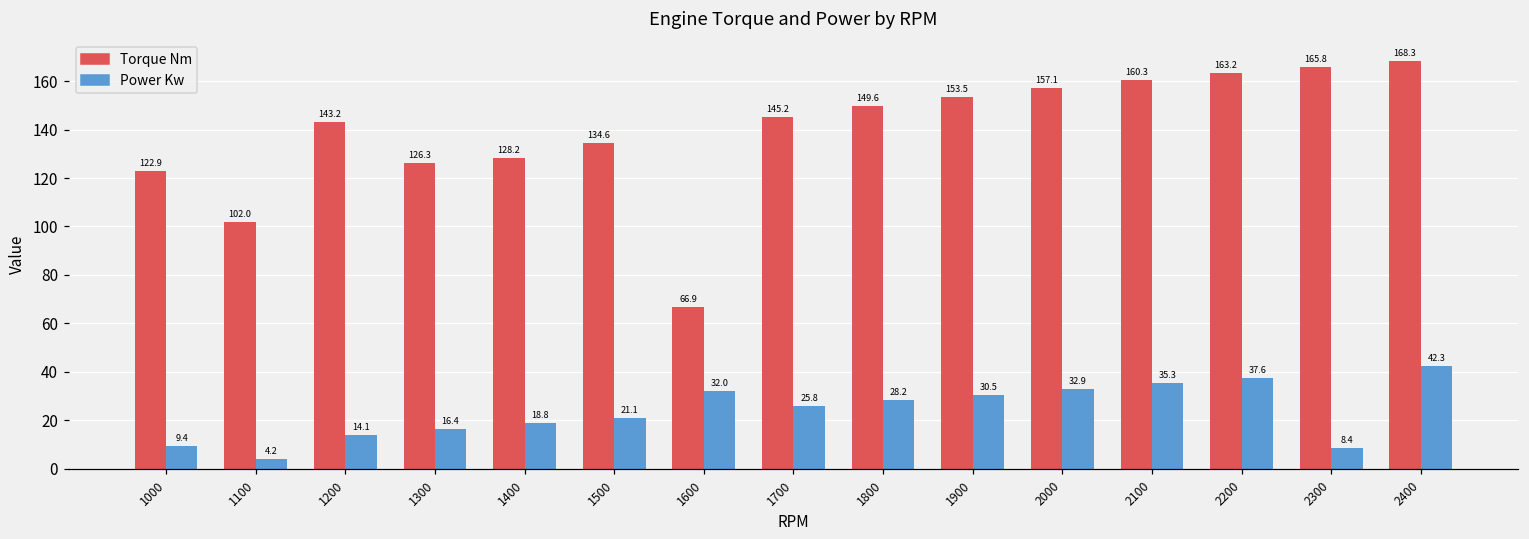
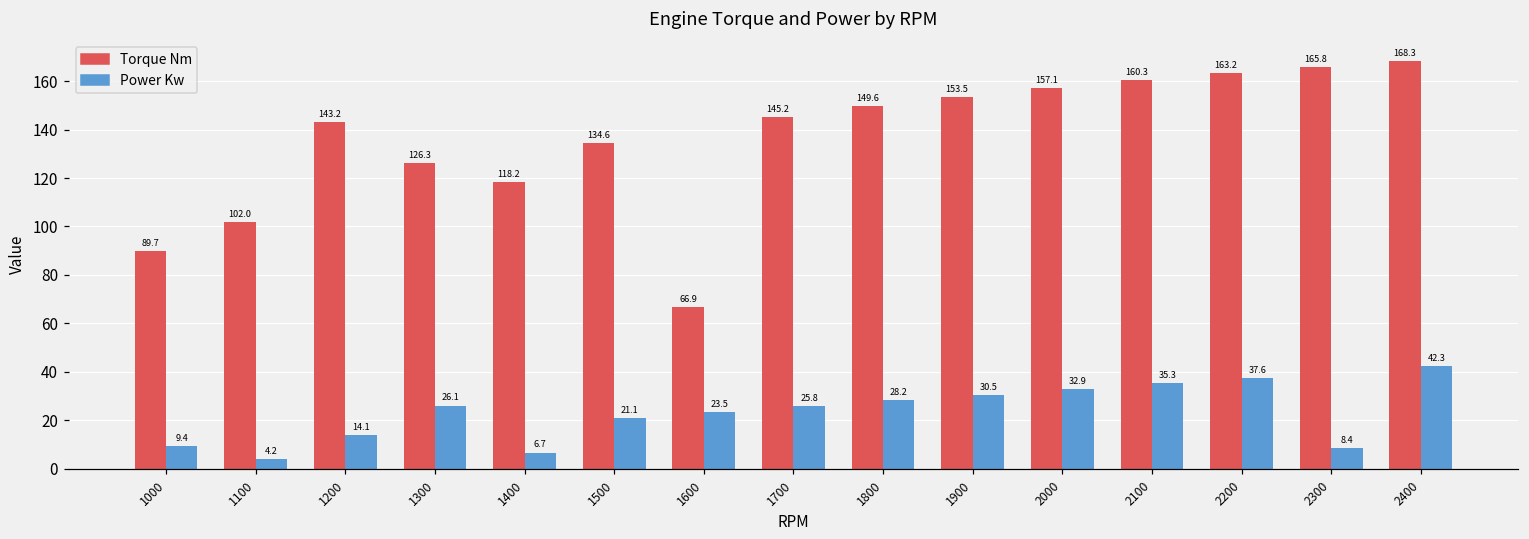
  {
    "Torque Nm": {
-     "1000": 122.9,
+     "1000": 89.7,
      "1100": 102.0,
      "1200": 143.2,
      "1300": 126.3,
-     "1400": 128.2,
+     "1400": 118.2,
      "1500": 134.6,
      "1600": 66.9,
      "1700": 145.2,
      "1800": 149.6,
      "1900": 153.5,
      "2000": 157.1,
      "2100": 160.3,
      "2200": 163.2,
      "2300": 165.8,
      "2400": 168.3
    },
    "Power Kw": {
      "1000": 9.4,
      "1100": 4.2,
      "1200": 14.1,
-     "1300": 16.4,
-     "1400": 18.8,
+     "1300": 26.1,
+     "1400": 6.7,
      "1500": 21.1,
-     "1600": 32.0,
+     "1600": 23.5,
      "1700": 25.8,
      "1800": 28.2,
      "1900": 30.5,
      "2000": 32.9,
      "2100": 35.3,
      "2200": 37.6,
      "2300": 8.4,
      "2400": 42.3
    }
  }
